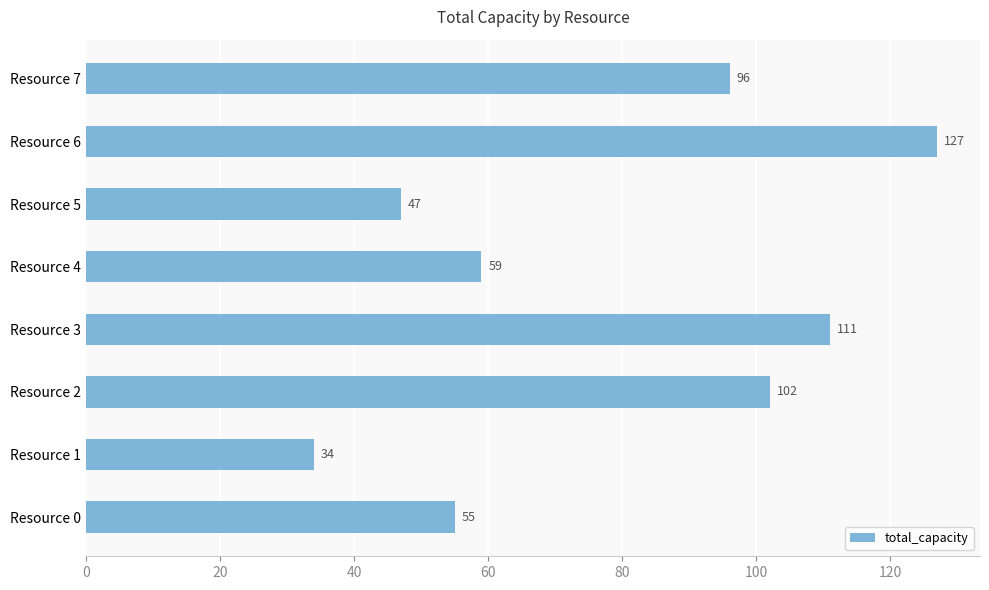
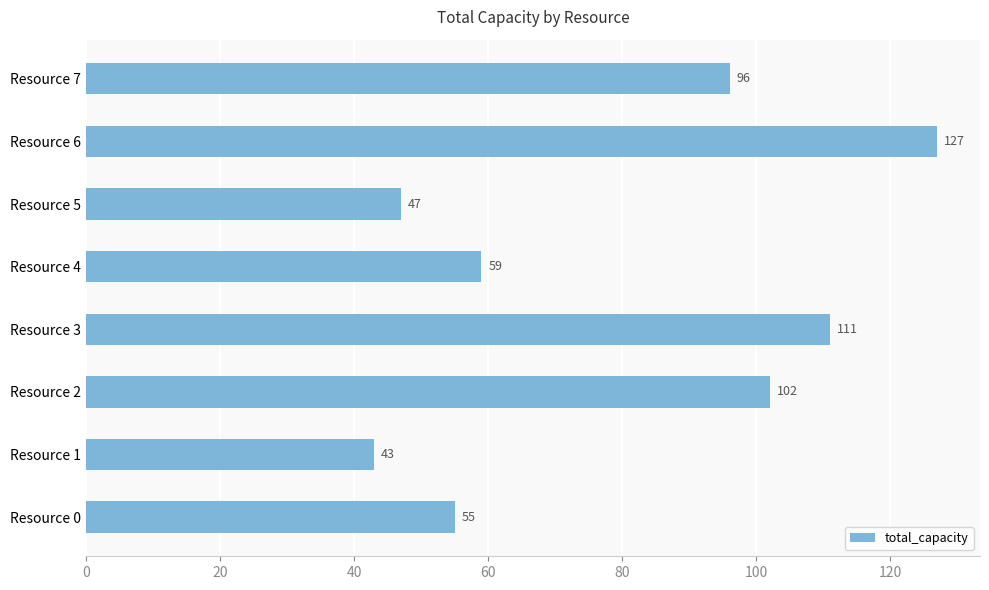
  {
    "Resource 7": 96,
    "Resource 6": 127,
    "Resource 5": 47,
    "Resource 4": 59,
    "Resource 3": 111,
    "Resource 2": 102,
-   "Resource 1": 34,
+   "Resource 1": 43,
    "Resource 0": 55
  }
